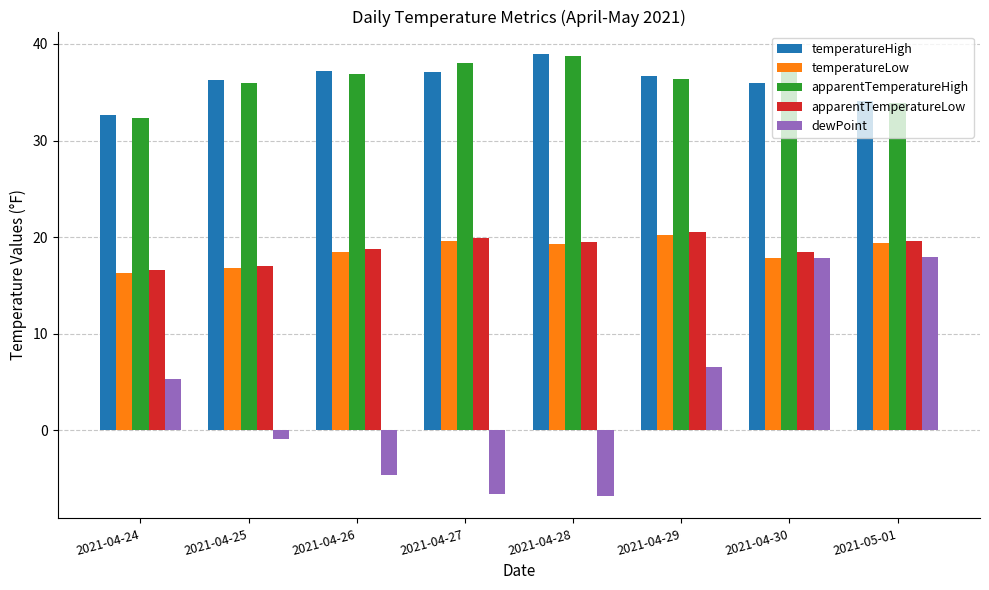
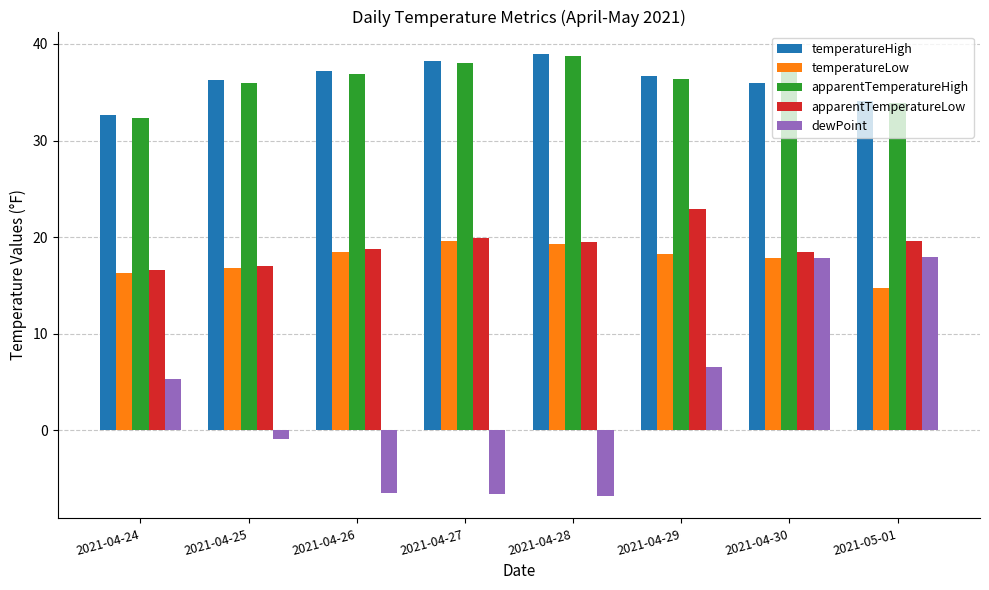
  {
    "temperatureHigh": {
      "2021-04-24": 33,
      "2021-04-25": 36,
      "2021-04-26": 37,
-     "2021-04-27": 37,
+     "2021-04-27": 38,
      "2021-04-28": 39,
      "2021-04-29": 37,
      "2021-04-30": 36
    },
    "temperatureLow": {
      "2021-04-24": 16,
      "2021-04-25": 17,
      "2021-04-26": 18,
      "2021-04-27": 20,
      "2021-04-28": 19,
-     "2021-04-29": 20,
+     "2021-04-29": 18,
      "2021-04-30": 18,
-     "2021-05-01": 19
+     "2021-05-01": 15
    },
    "apparentTemperatureHigh": {
      "2021-04-24": 32,
      "2021-04-25": 36,
      "2021-04-26": 37,
      "2021-04-27": 38,
      "2021-04-28": 39,
      "2021-04-29": 36
    },
    "apparentTemperatureLow": {
      "2021-04-24": 17,
      "2021-04-25": 17,
      "2021-04-26": 19,
      "2021-04-27": 20,
      "2021-04-28": 20,
-     "2021-04-29": 21,
+     "2021-04-29": 23,
      "2021-04-30": 18,
      "2021-05-01": 20
    },
    "dewPoint": {
      "2021-04-24": 5,
      "2021-04-25": -1,
-     "2021-04-26": -5,
+     "2021-04-26": -6,
      "2021-04-27": -7,
      "2021-04-28": -7,
      "2021-04-29": 7,
      "2021-04-30": 18,
      "2021-05-01": 18
    }
  }
